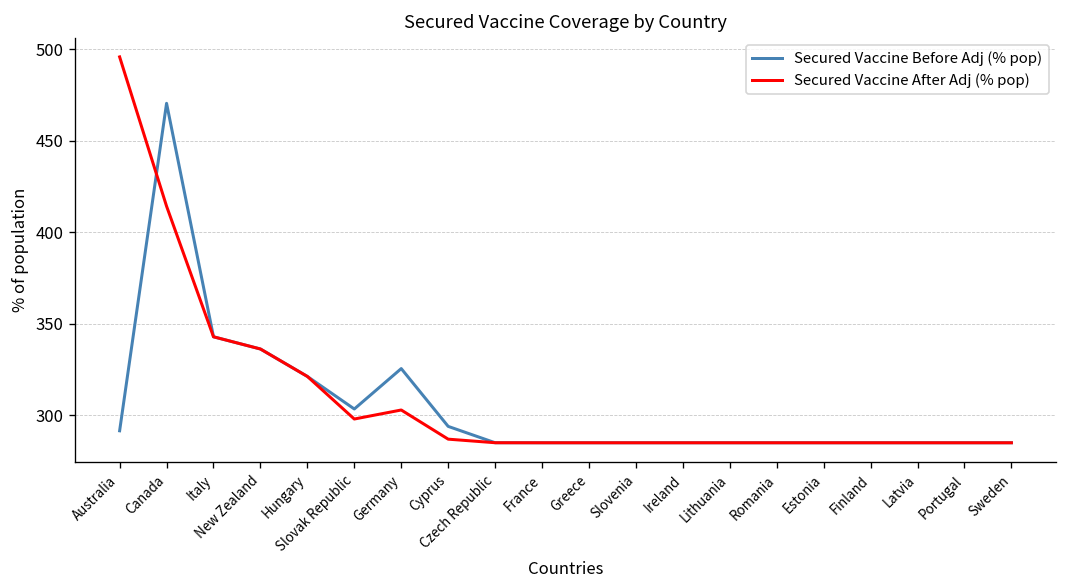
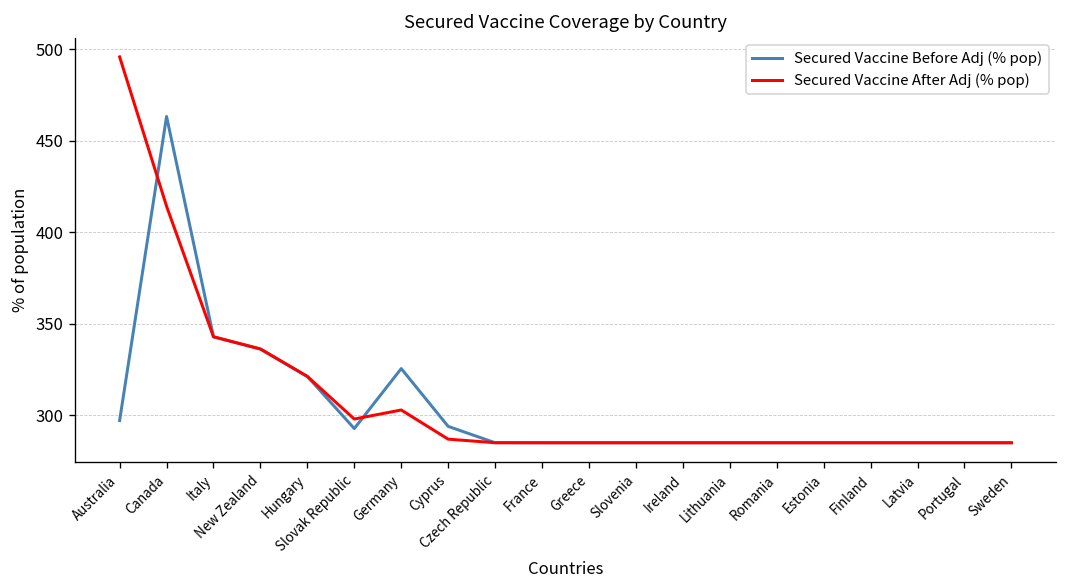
  {
    "Secured Vaccine Before Adj (% pop)": {
-     "Australia": 291,
-     "Canada": 470,
-     "Slovak Republic": 303,
+     "Australia": 297,
+     "Canada": 463,
+     "Slovak Republic": 293,
      "Germany": 325,
      "Cyprus": 294
    },
    "Secured Vaccine After Adj (% pop)": {
      "Australia": 496,
      "Canada": 414,
      "Slovak Republic": 298,
      "Germany": 303,
      "Cyprus": 287
    }
  }
